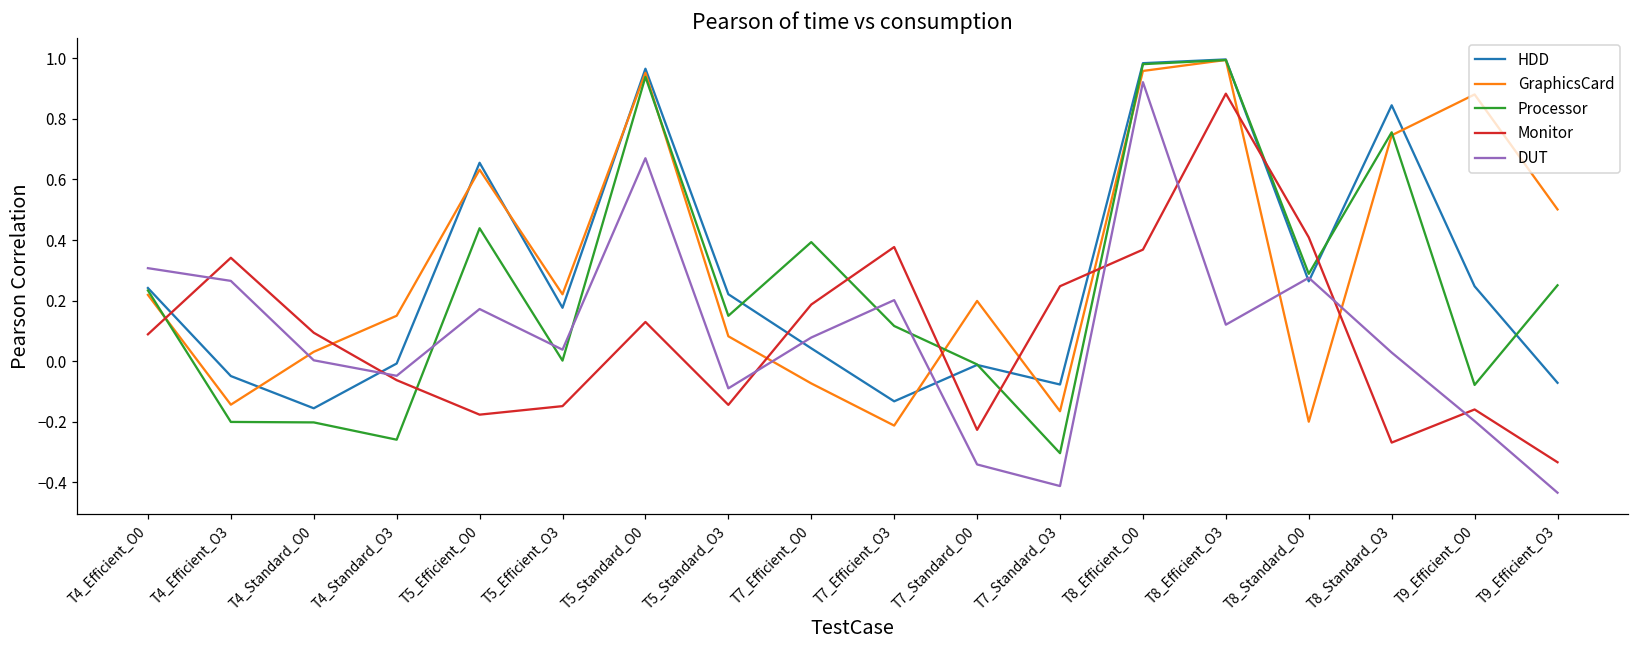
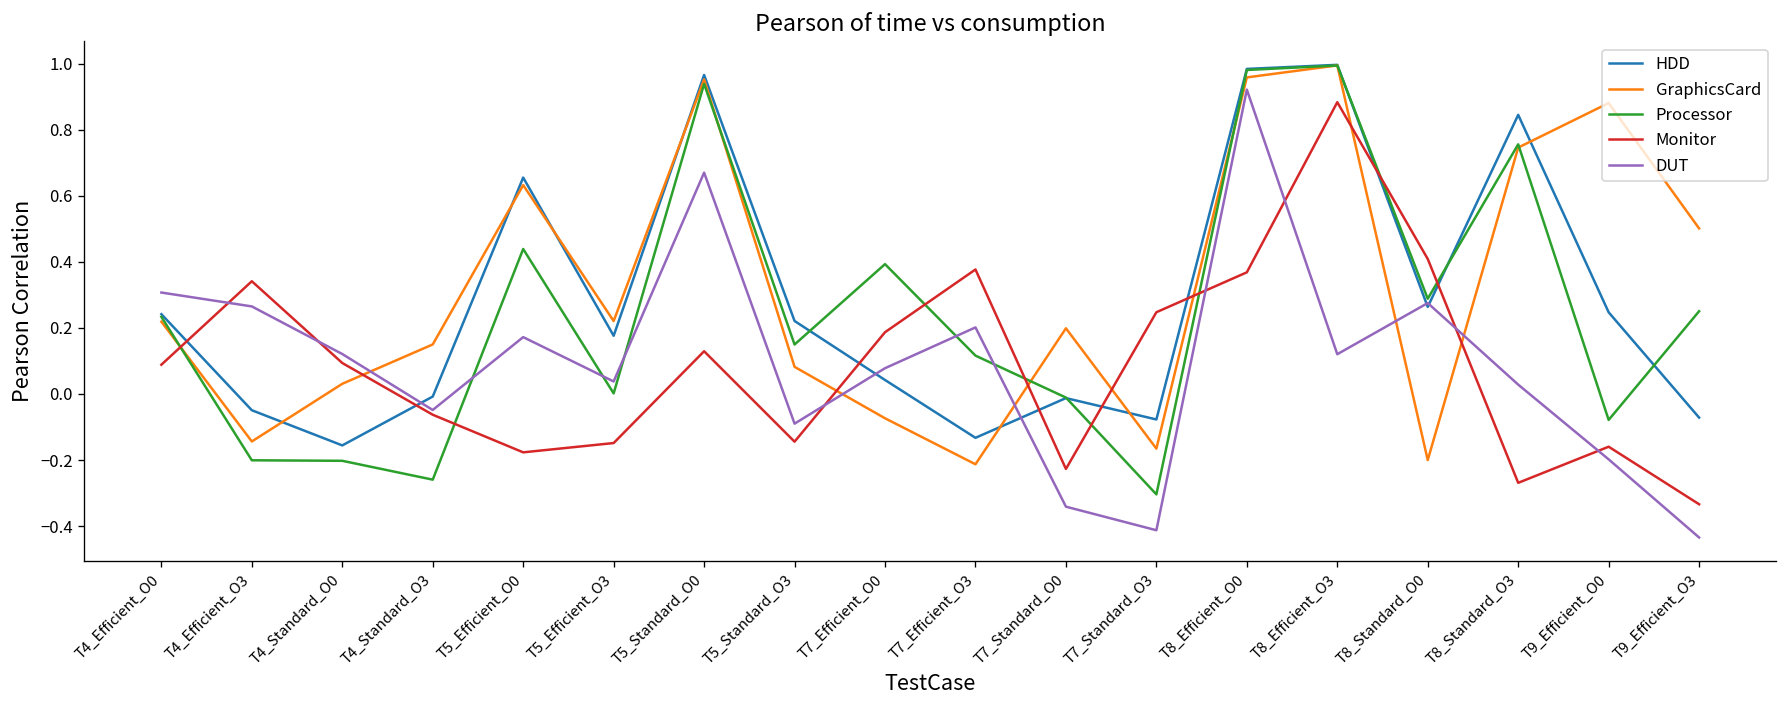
  {
    "HDD": {
      "T4_Efficient_O3": -0.05,
      "T4_Standard_O0": -0.16,
      "T4_Standard_O3": -0.01,
      "T5_Efficient_O0": 0.66,
      "T5_Efficient_O3": 0.18,
      "T5_Standard_O0": 0.97,
      "T5_Standard_O3": 0.22,
      "T7_Efficient_O0": 0.04,
      "T7_Efficient_O3": -0.13,
      "T7_Standard_O3": -0.08,
      "T8_Standard_O0": 0.26,
      "T8_Standard_O3": 0.84,
      "T9_Efficient_O0": 0.25,
      "T9_Efficient_O3": -0.07
    },
    "GraphicsCard": {
      "T4_Efficient_O0": 0.22,
      "T4_Efficient_O3": -0.14,
      "T4_Standard_O0": 0.03,
      "T4_Standard_O3": 0.15,
      "T5_Efficient_O0": 0.63,
      "T5_Efficient_O3": 0.22,
      "T5_Standard_O0": 0.95,
      "T5_Standard_O3": 0.08,
      "T7_Efficient_O0": -0.07,
      "T7_Efficient_O3": -0.21,
      "T7_Standard_O0": 0.20,
      "T7_Standard_O3": -0.17,
      "T8_Efficient_O0": 0.96,
      "T8_Standard_O0": -0.20,
      "T8_Standard_O3": 0.75,
      "T9_Efficient_O3": 0.50
    },
    "Processor": {
      "T4_Efficient_O3": -0.20,
      "T4_Standard_O0": -0.20,
      "T4_Standard_O3": -0.26,
      "T5_Efficient_O0": 0.44,
      "T5_Efficient_O3": 0.00,
      "T5_Standard_O0": 0.94,
      "T5_Standard_O3": 0.15,
      "T7_Efficient_O0": 0.39,
      "T7_Efficient_O3": 0.12,
      "T7_Standard_O3": -0.30,
      "T8_Standard_O0": 0.29,
      "T8_Standard_O3": 0.76,
      "T9_Efficient_O0": -0.08,
      "T9_Efficient_O3": 0.25
    },
    "Monitor": {
      "T4_Efficient_O0": 0.09,
      "T4_Efficient_O3": 0.34,
      "T4_Standard_O0": 0.09,
      "T4_Standard_O3": -0.06,
      "T5_Efficient_O0": -0.18,
      "T5_Efficient_O3": -0.15,
      "T5_Standard_O0": 0.13,
      "T5_Standard_O3": -0.14,
      "T7_Efficient_O0": 0.19,
      "T7_Efficient_O3": 0.38,
      "T7_Standard_O0": -0.23,
      "T7_Standard_O3": 0.25,
      "T8_Efficient_O0": 0.37,
      "T8_Efficient_O3": 0.88,
      "T8_Standard_O0": 0.41,
      "T8_Standard_O3": -0.27,
      "T9_Efficient_O0": -0.16,
      "T9_Efficient_O3": -0.33
    },
    "DUT": {
      "T4_Efficient_O0": 0.31,
      "T4_Efficient_O3": 0.26,
-     "T4_Standard_O0": 0.00,
+     "T4_Standard_O0": 0.12,
      "T4_Standard_O3": -0.05,
      "T5_Efficient_O0": 0.17,
      "T5_Efficient_O3": 0.04,
      "T5_Standard_O0": 0.67,
      "T5_Standard_O3": -0.09,
      "T7_Efficient_O0": 0.08,
      "T7_Efficient_O3": 0.20,
      "T7_Standard_O0": -0.34,
      "T7_Standard_O3": -0.41,
      "T8_Efficient_O0": 0.92,
      "T8_Efficient_O3": 0.12,
      "T8_Standard_O0": 0.28,
      "T8_Standard_O3": 0.03,
      "T9_Efficient_O0": -0.20,
      "T9_Efficient_O3": -0.43
    }
  }
